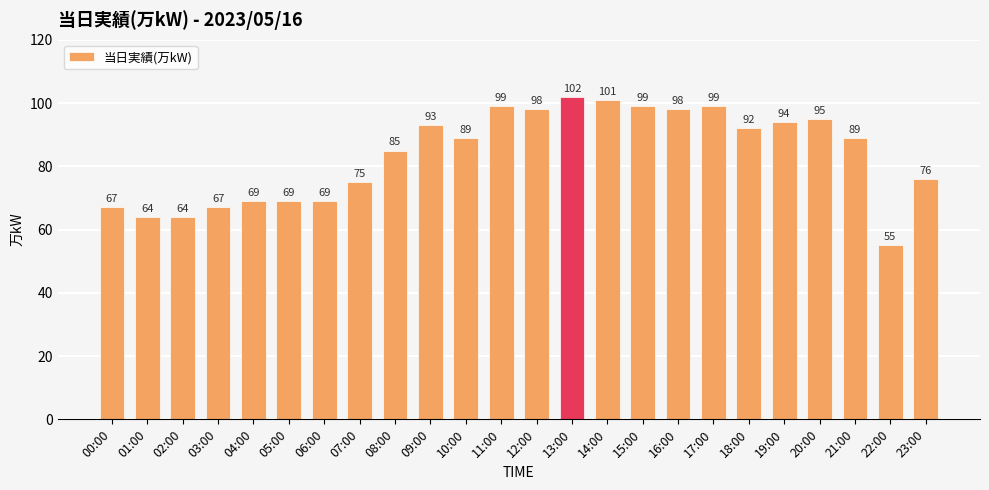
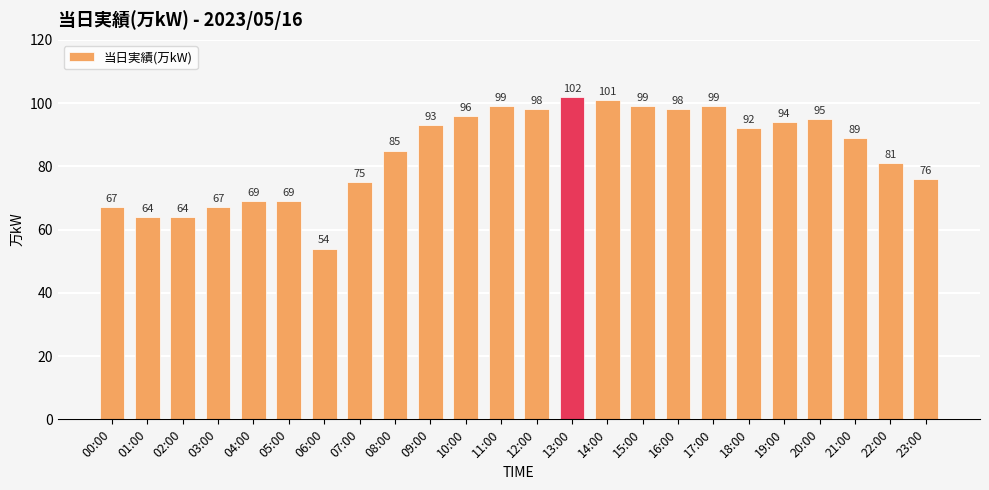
  {
    "00:00": 67,
    "01:00": 64,
    "02:00": 64,
    "03:00": 67,
    "04:00": 69,
    "05:00": 69,
-   "06:00": 69,
+   "06:00": 54,
    "07:00": 75,
    "08:00": 85,
    "09:00": 93,
-   "10:00": 89,
+   "10:00": 96,
    "11:00": 99,
    "12:00": 98,
    "13:00": 102,
    "14:00": 101,
    "15:00": 99,
    "16:00": 98,
    "17:00": 99,
    "18:00": 92,
    "19:00": 94,
    "20:00": 95,
    "21:00": 89,
-   "22:00": 55,
+   "22:00": 81,
    "23:00": 76
  }
